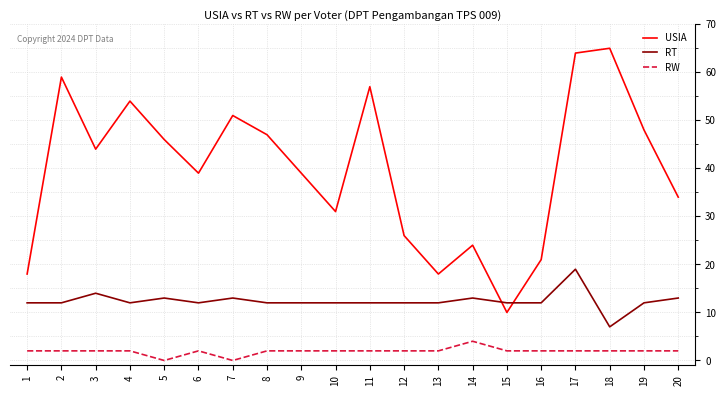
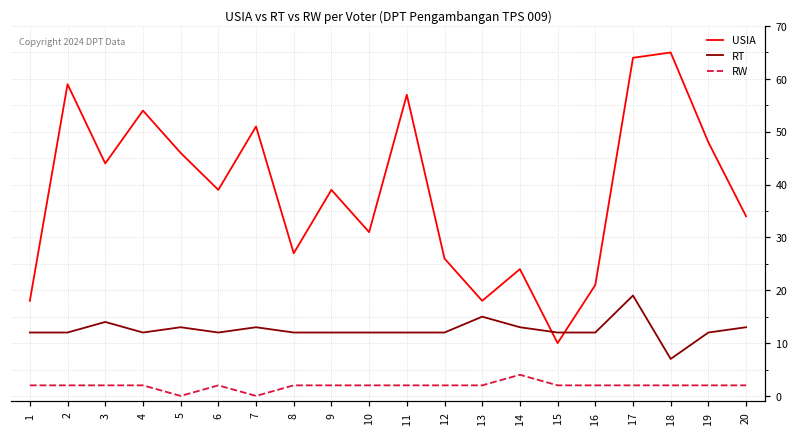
  {
    "USIA": {
      "1": 18,
      "2": 59,
      "3": 44,
      "4": 54,
      "5": 46,
      "6": 39,
      "7": 51,
-     "8": 47,
+     "8": 27,
      "9": 39,
      "10": 31,
      "11": 57,
      "12": 26,
      "13": 18,
      "14": 24,
      "15": 10,
      "16": 21,
      "17": 64,
      "18": 65,
      "19": 48,
      "20": 34
    },
    "RT": {
      "1": 12,
      "2": 12,
      "3": 14,
      "4": 12,
      "5": 13,
      "6": 12,
      "7": 13,
      "8": 12,
      "9": 12,
      "10": 12,
      "11": 12,
      "12": 12,
-     "13": 12,
+     "13": 15,
      "14": 13,
      "15": 12,
      "16": 12,
      "17": 19,
      "18": 7,
      "19": 12,
      "20": 13
    },
    "RW": {
      "1": 2,
      "2": 2,
      "3": 2,
      "4": 2,
      "5": 0,
      "6": 2,
      "7": 0,
      "8": 2,
      "9": 2,
      "10": 2,
      "11": 2,
      "12": 2,
      "13": 2,
      "14": 4,
      "15": 2,
      "16": 2,
      "17": 2,
      "18": 2,
      "19": 2,
      "20": 2
    }
  }
